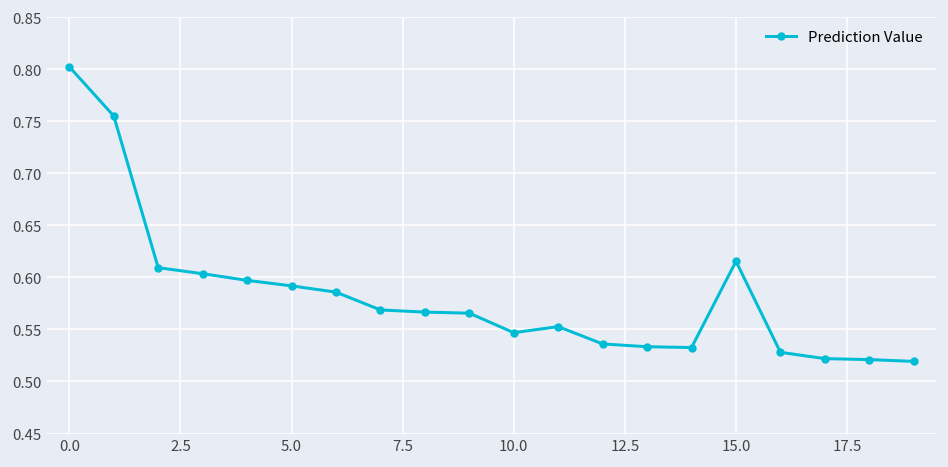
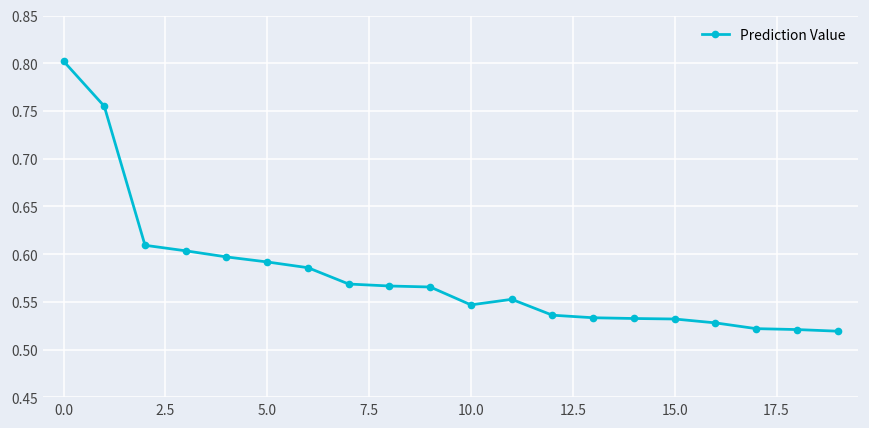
  {
    "0.0": 0.80,
    "5.0": 0.59,
    "10.0": 0.55,
-   "15.0": 0.62
+   "15.0": 0.53
  }
